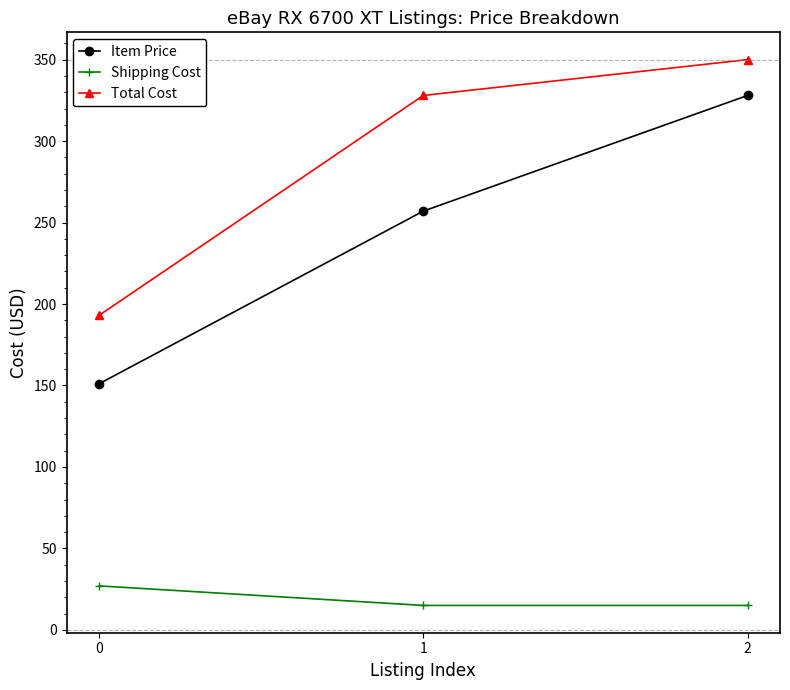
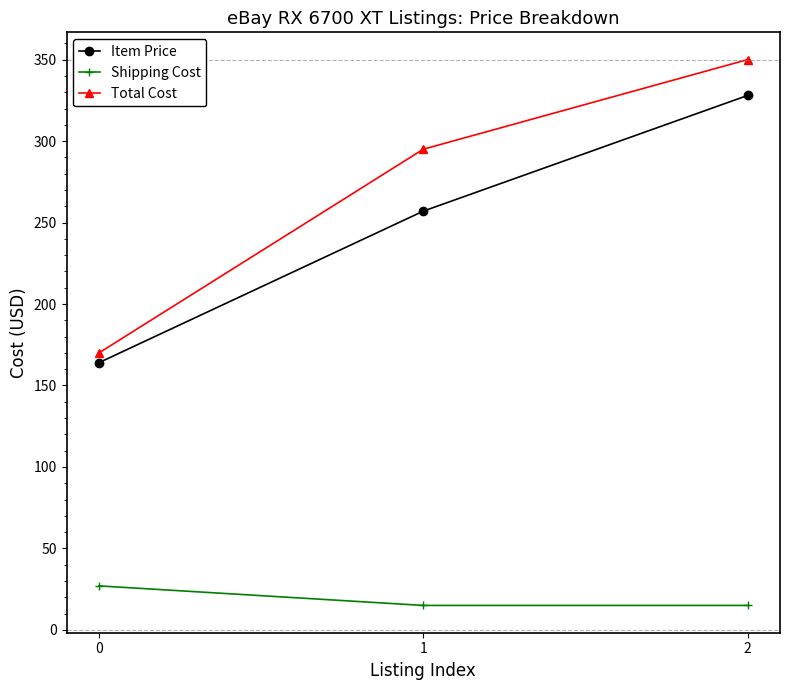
  {
    "Item Price": {
-     "0": 151,
+     "0": 164,
      "1": 257,
      "2": 328
    },
    "Shipping Cost": {
      "0": 27,
      "1": 15,
      "2": 15
    },
    "Total Cost": {
-     "0": 193,
-     "1": 328,
+     "0": 170,
+     "1": 295,
      "2": 350
    }
  }
